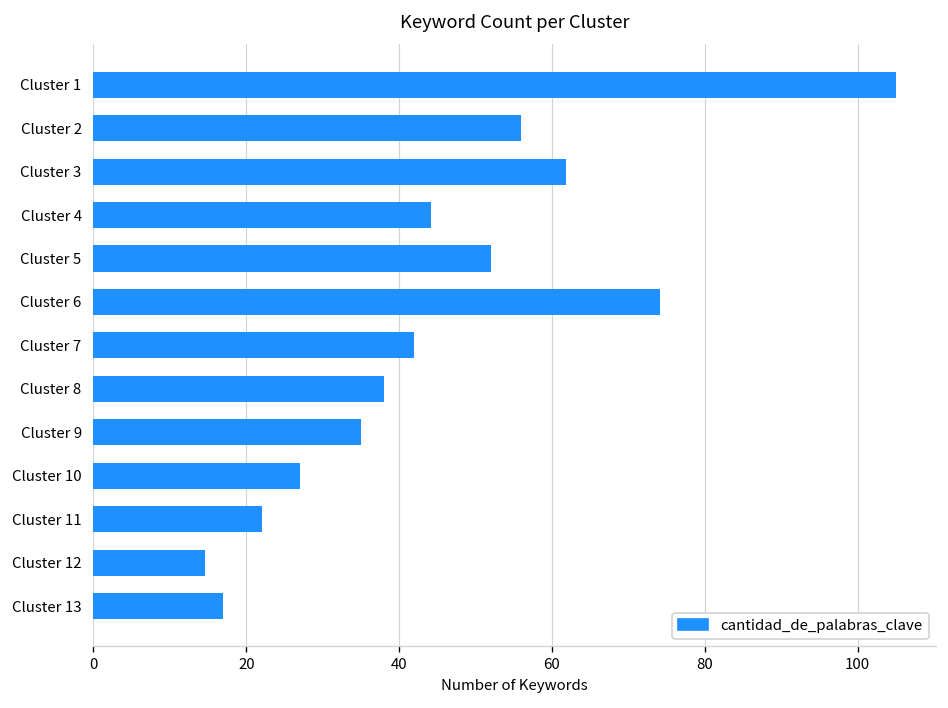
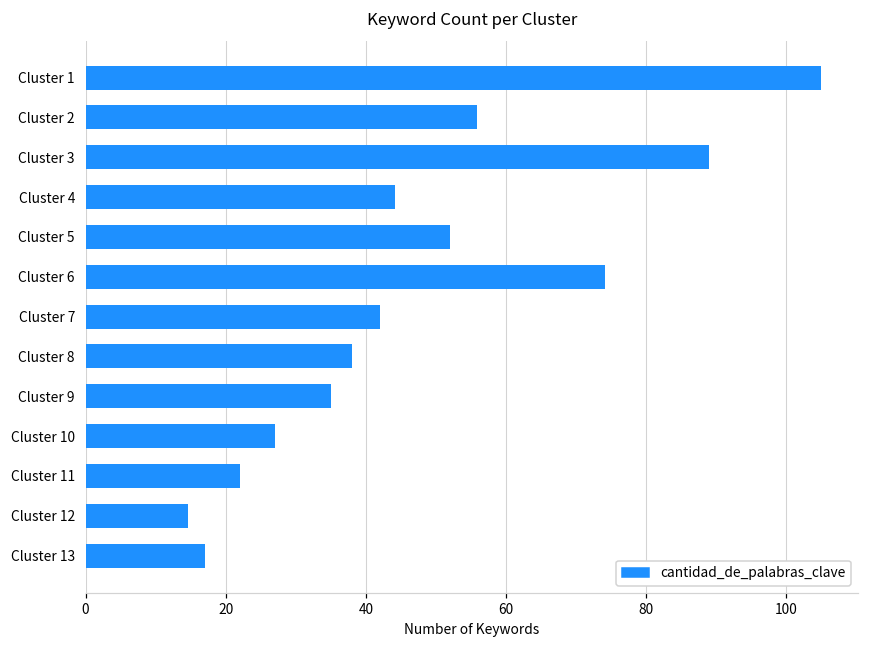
  {
    "Cluster 1": 105,
    "Cluster 2": 56,
-   "Cluster 3": 62,
+   "Cluster 3": 89,
    "Cluster 4": 44,
    "Cluster 5": 52,
    "Cluster 6": 74,
    "Cluster 7": 42,
    "Cluster 8": 38,
    "Cluster 9": 35,
    "Cluster 10": 27,
    "Cluster 11": 22,
    "Cluster 12": 15,
    "Cluster 13": 17
  }
